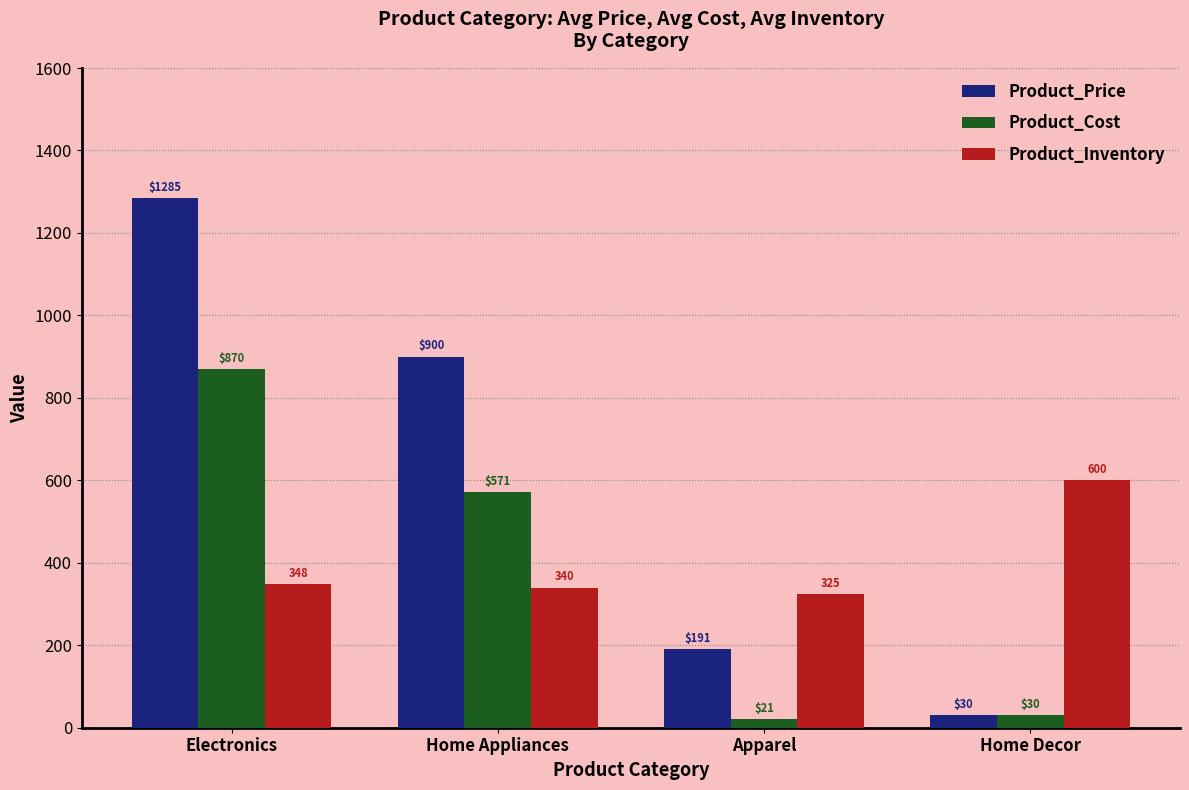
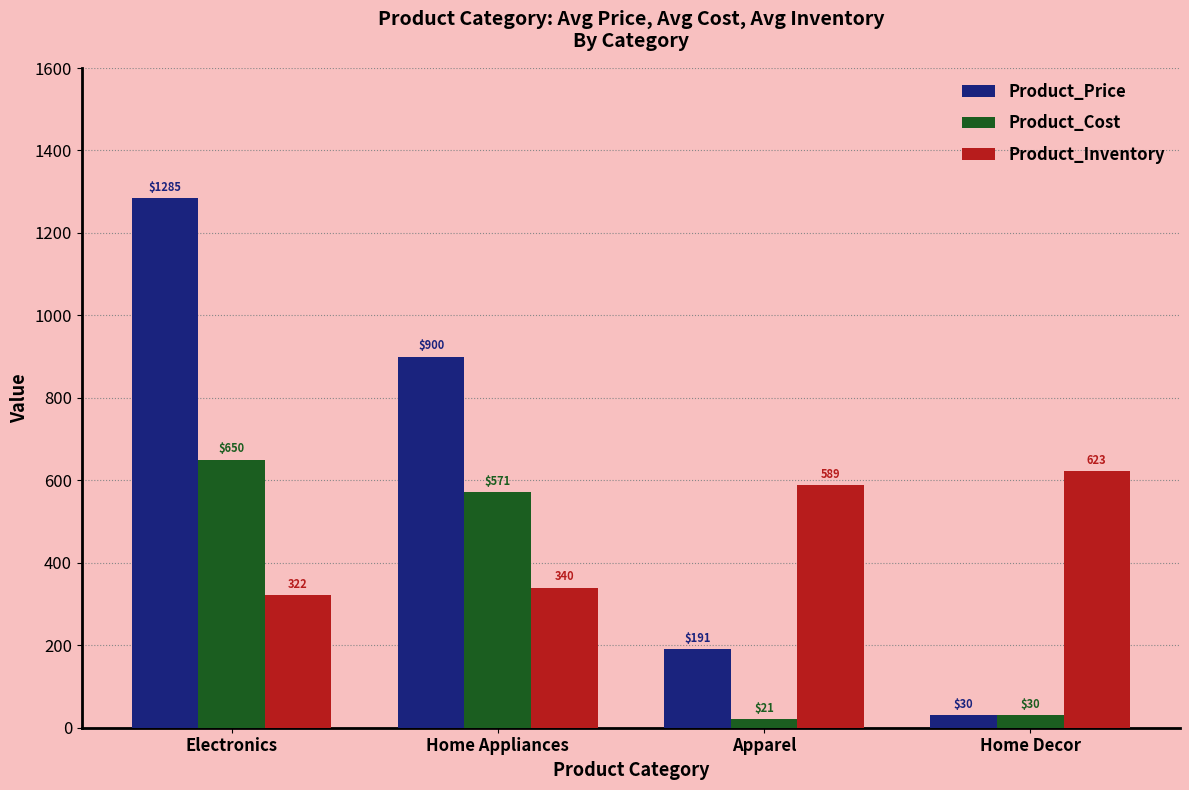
  {
    "Product_Price": {
      "Electronics": "$1285",
      "Home Appliances": "$900",
      "Apparel": "$191",
      "Home Decor": "$30"
    },
    "Product_Cost": {
-     "Electronics": "$870",
+     "Electronics": "$650",
      "Home Appliances": "$571",
      "Apparel": "$21",
      "Home Decor": "$30"
    },
    "Product_Inventory": {
-     "Electronics": "348",
+     "Electronics": "322",
      "Home Appliances": "340",
-     "Apparel": "325",
-     "Home Decor": "600"
+     "Apparel": "589",
+     "Home Decor": "623"
    }
  }
